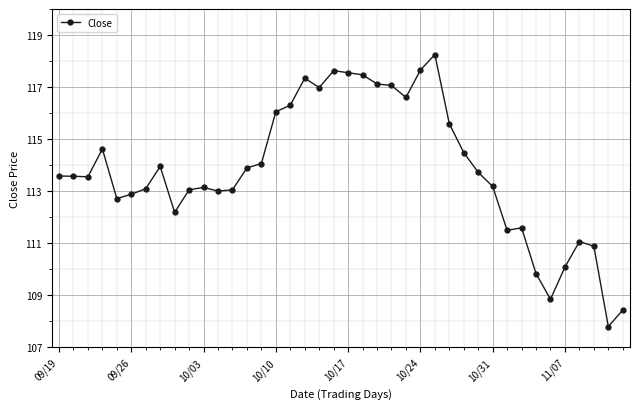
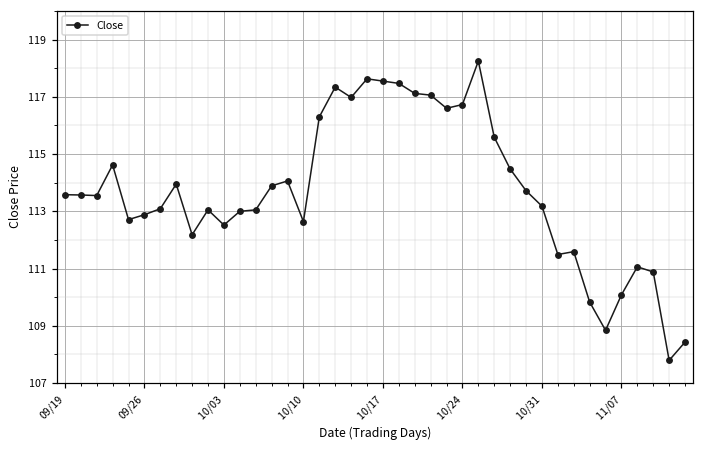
  {
    "09/19": 113.6,
    "09/26": 112.9,
-   "10/03": 113.1,
-   "10/10": 116.1,
+   "10/03": 112.5,
+   "10/10": 112.6,
    "10/17": 117.6,
-   "10/24": 117.7,
+   "10/24": 116.7,
    "10/31": 113.2,
    "11/07": 110.1
  }
